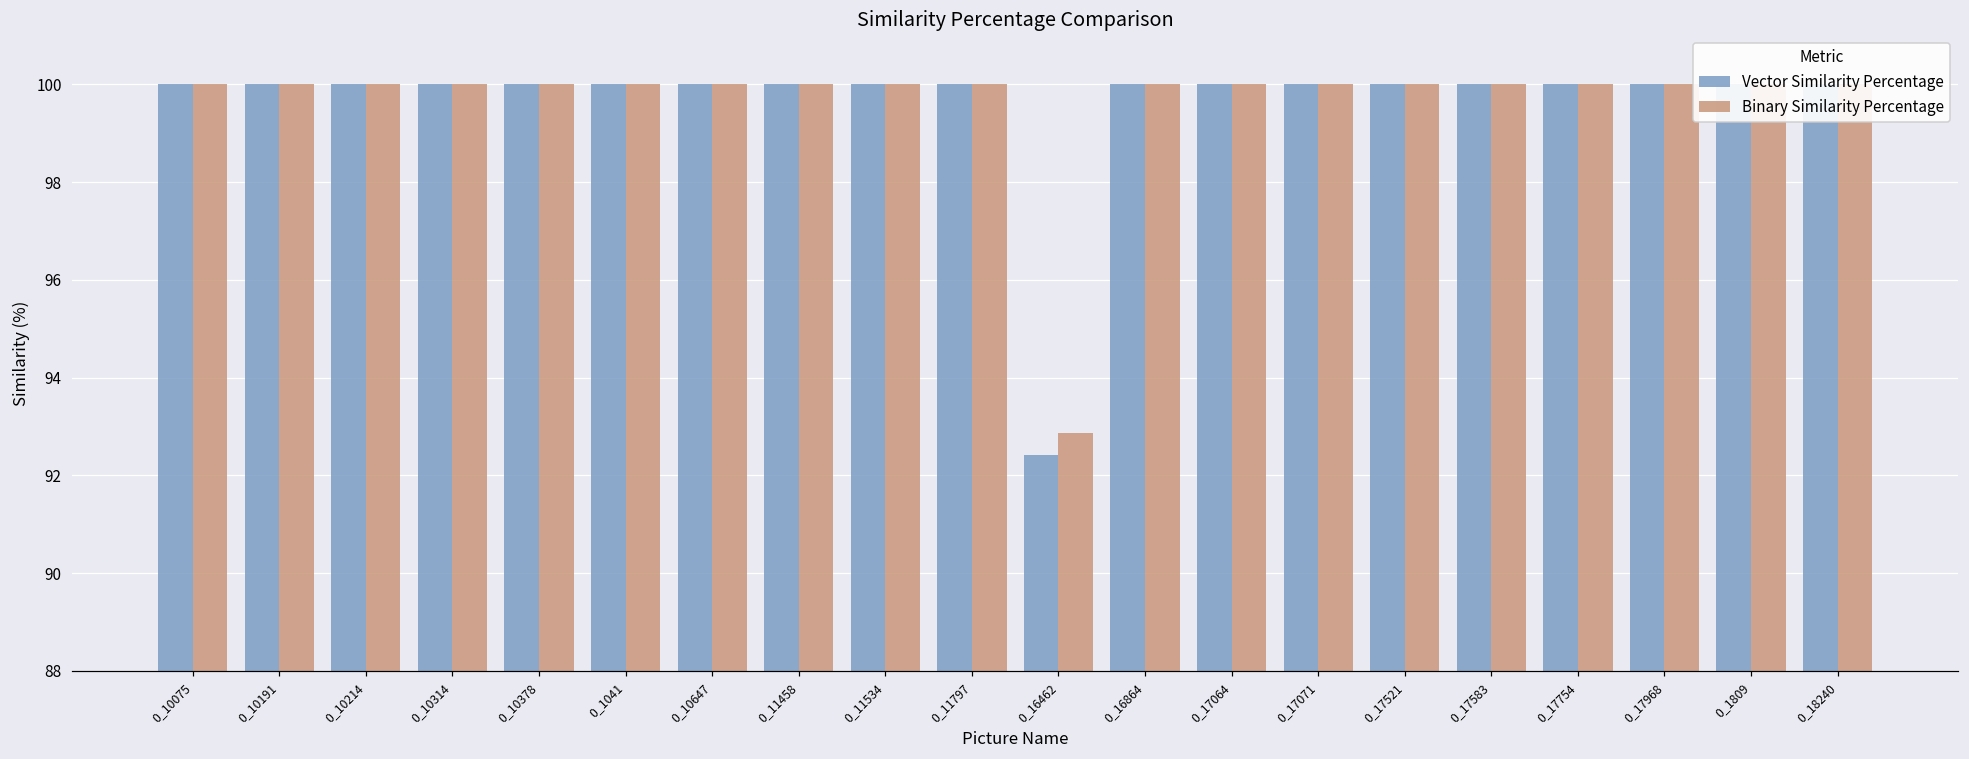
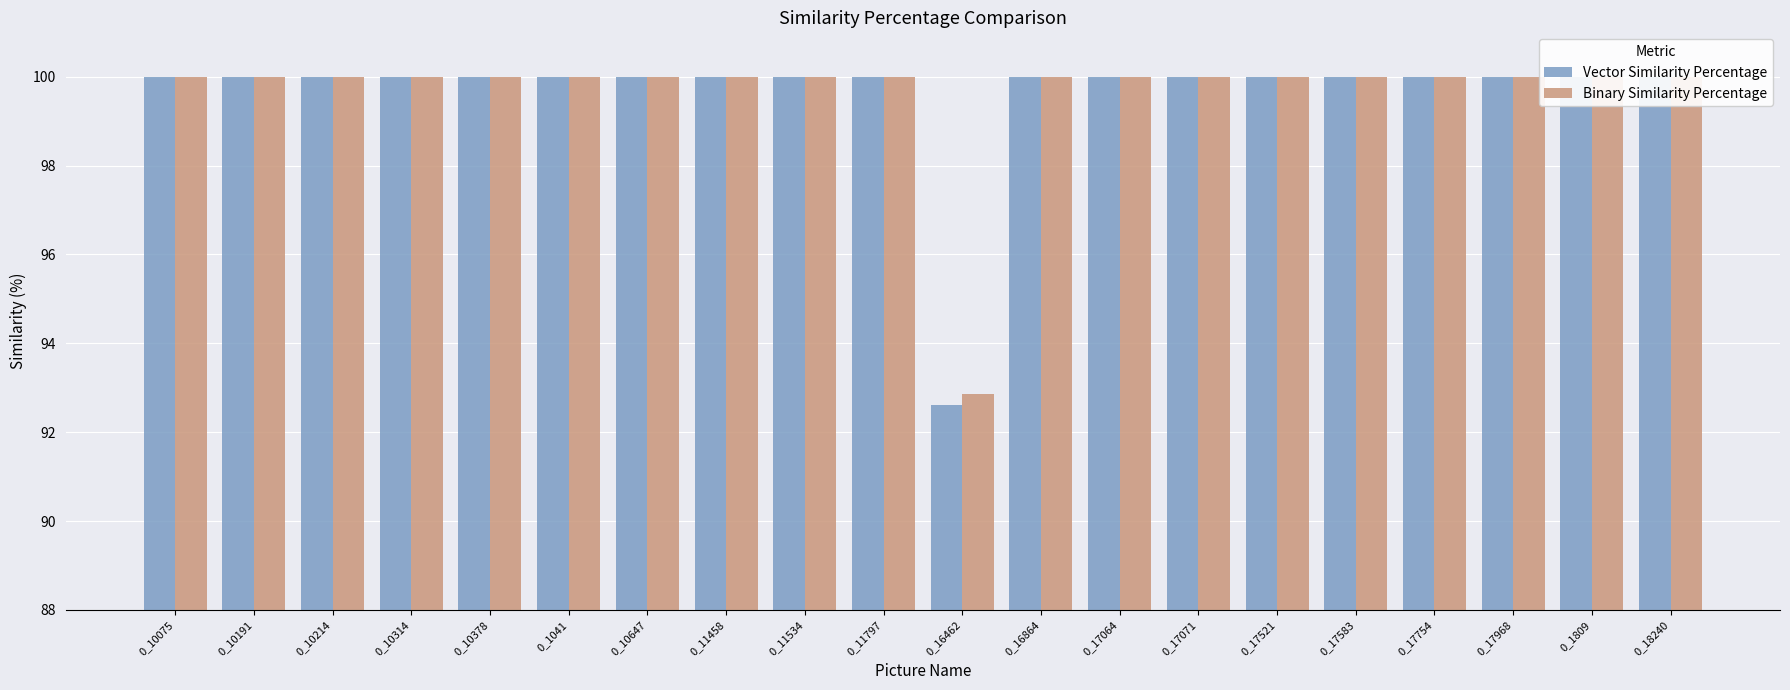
  {
    "Vector Similarity Percentage": {
      "0_10075": 100.0,
      "0_10191": 100.0,
      "0_10214": 100.0,
      "0_10314": 100.0,
      "0_10378": 100.0,
      "0_1041": 100.0,
      "0_10647": 100.0,
      "0_11458": 100.0,
      "0_11534": 100.0,
      "0_11797": 100.0,
-     "0_16462": 92.4,
+     "0_16462": 92.6,
      "0_16864": 100.0,
      "0_17064": 100.0,
      "0_17071": 100.0,
      "0_17521": 100.0,
      "0_17583": 100.0,
      "0_17754": 100.0,
      "0_17968": 100.0
    },
    "Binary Similarity Percentage": {
      "0_10075": 100.0,
      "0_10191": 100.0,
      "0_10214": 100.0,
      "0_10314": 100.0,
      "0_10378": 100.0,
      "0_1041": 100.0,
      "0_10647": 100.0,
      "0_11458": 100.0,
      "0_11534": 100.0,
      "0_11797": 100.0,
      "0_16462": 92.9,
      "0_16864": 100.0,
      "0_17064": 100.0,
      "0_17071": 100.0,
      "0_17521": 100.0,
      "0_17583": 100.0,
      "0_17754": 100.0,
      "0_17968": 100.0
    }
  }
